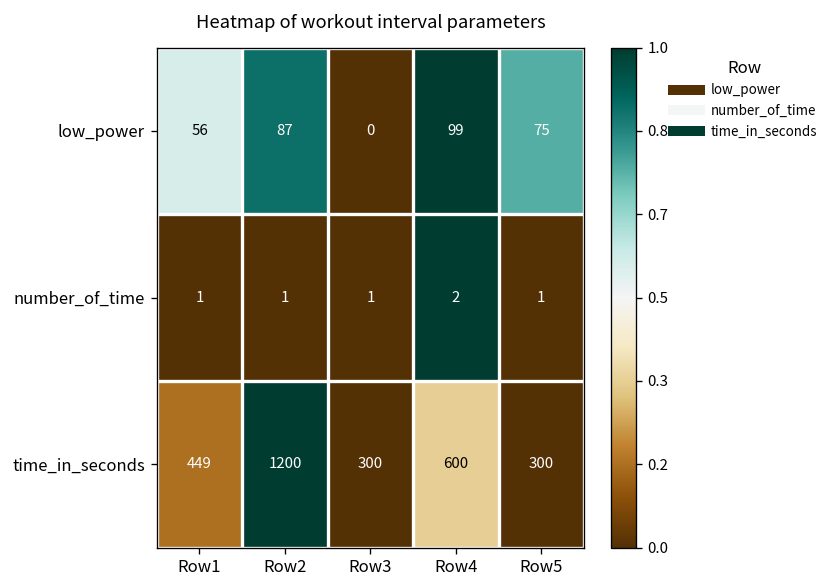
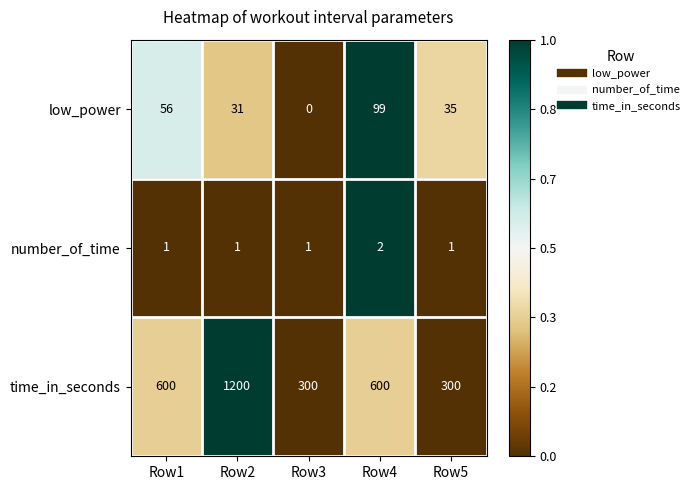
  {
    "low_power": {
      "Row1": 56,
-     "Row2": 87,
+     "Row2": 31,
      "Row3": 0,
      "Row4": 99,
-     "Row5": 75
+     "Row5": 35
    },
    "number_of_time": {
      "Row1": 1,
      "Row2": 1,
      "Row3": 1,
      "Row4": 2,
      "Row5": 1
    },
    "time_in_seconds": {
-     "Row1": 449,
+     "Row1": 600,
      "Row2": 1200,
      "Row3": 300,
      "Row4": 600,
      "Row5": 300
    }
  }
